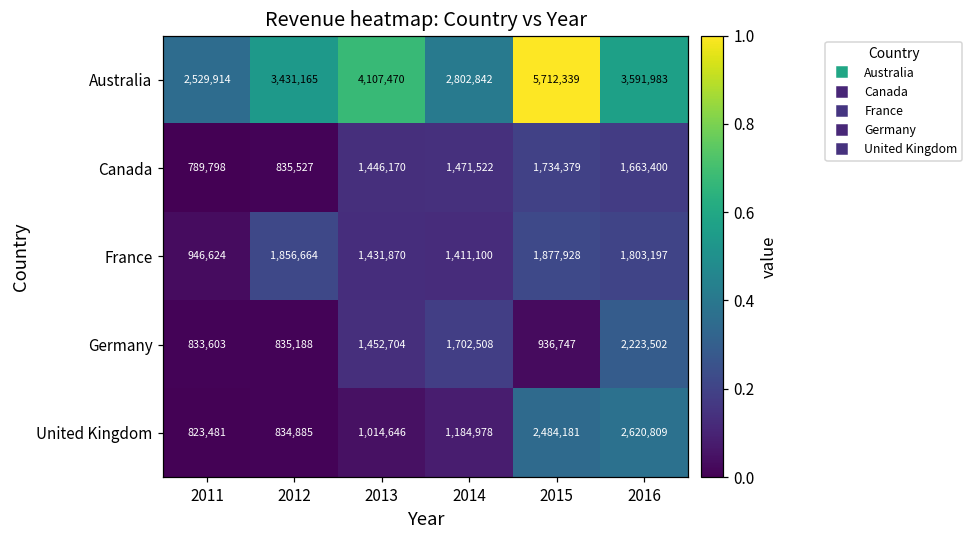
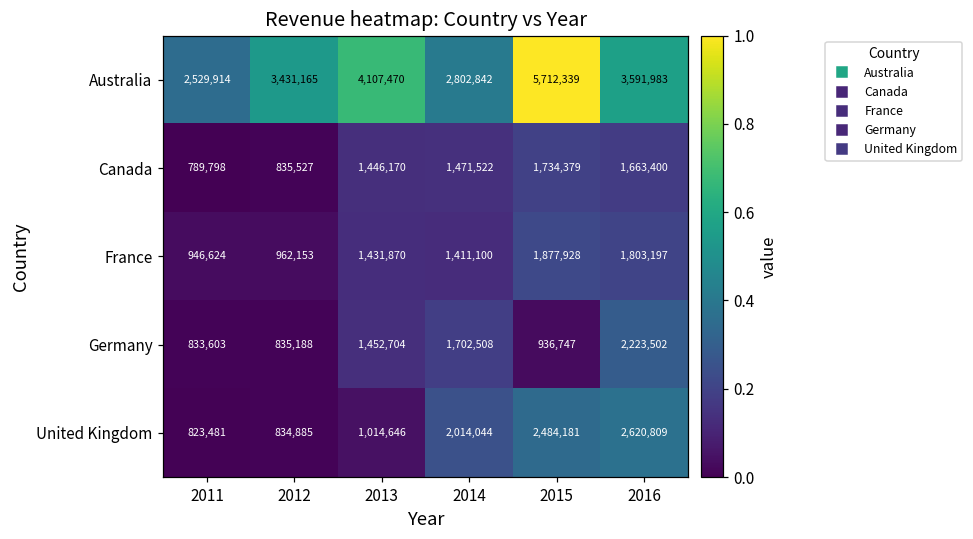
  {
    "Australia": {
      "2011": "2,529,914",
      "2012": "3,431,165",
      "2013": "4,107,470",
      "2014": "2,802,842",
      "2015": "5,712,339",
      "2016": "3,591,983"
    },
    "Canada": {
      "2011": "789,798",
      "2012": "835,527",
      "2013": "1,446,170",
      "2014": "1,471,522",
      "2015": "1,734,379",
      "2016": "1,663,400"
    },
    "France": {
      "2011": "946,624",
-     "2012": "1,856,664",
+     "2012": "962,153",
      "2013": "1,431,870",
      "2014": "1,411,100",
      "2015": "1,877,928",
      "2016": "1,803,197"
    },
    "Germany": {
      "2011": "833,603",
      "2012": "835,188",
      "2013": "1,452,704",
      "2014": "1,702,508",
      "2015": "936,747",
      "2016": "2,223,502"
    },
    "United Kingdom": {
      "2011": "823,481",
      "2012": "834,885",
      "2013": "1,014,646",
-     "2014": "1,184,978",
+     "2014": "2,014,044",
      "2015": "2,484,181",
      "2016": "2,620,809"
    }
  }
